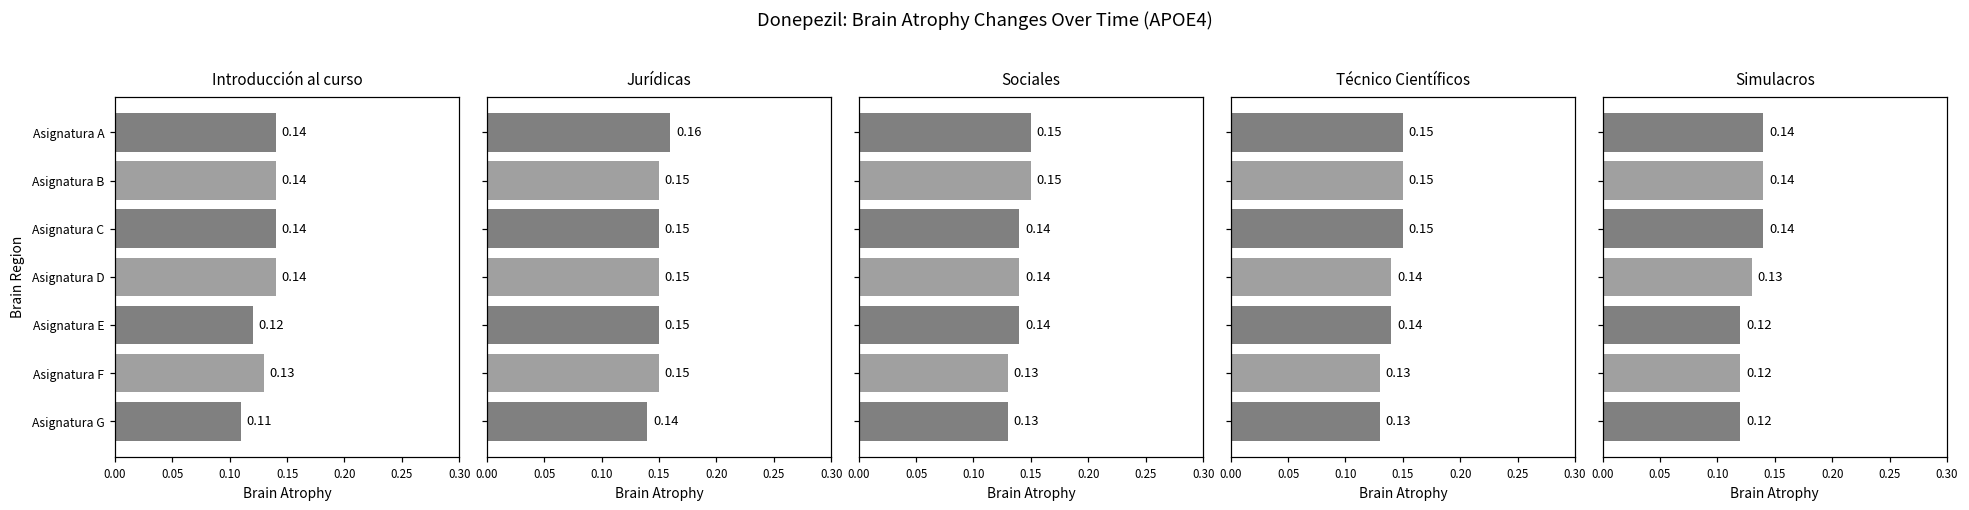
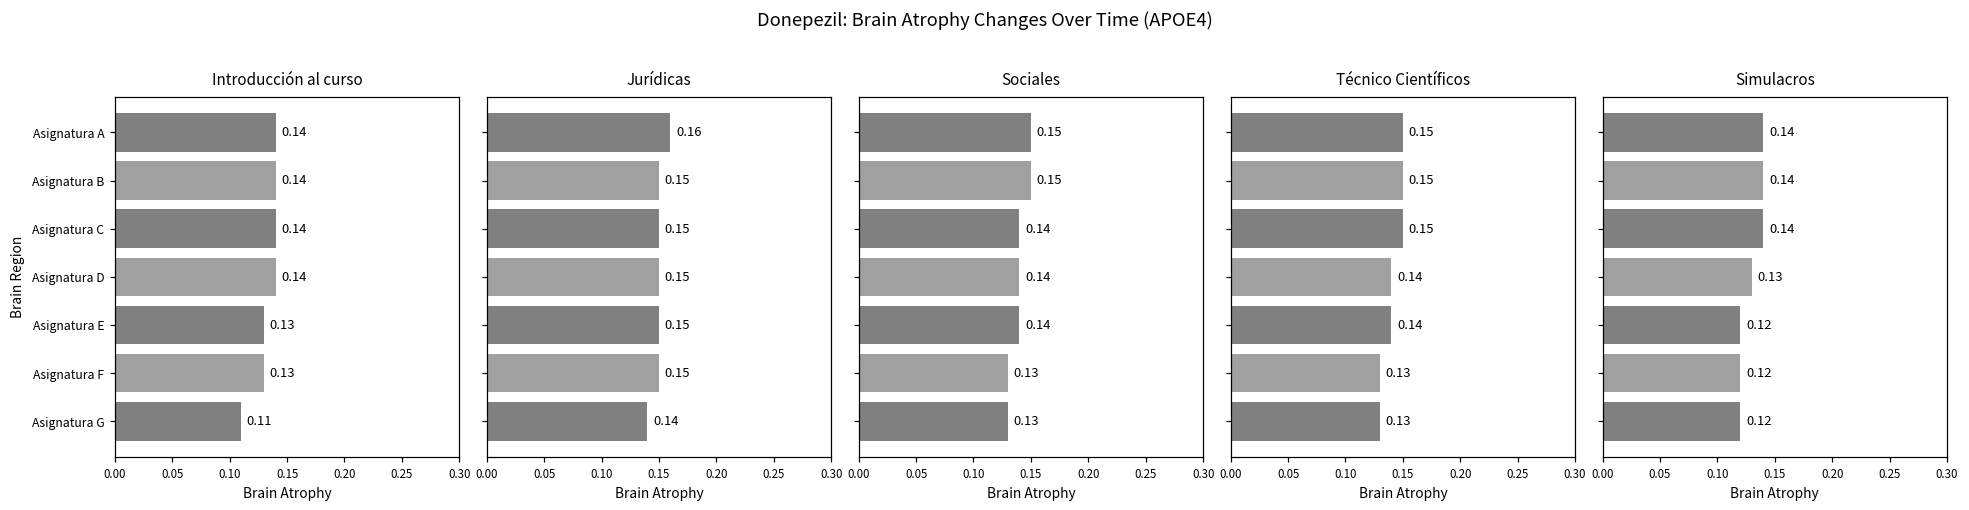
  {
    "Introducción al curso": {
      "Asignatura A": 0.14,
      "Asignatura B": 0.14,
      "Asignatura C": 0.14,
      "Asignatura D": 0.14,
-     "Asignatura E": 0.12,
+     "Asignatura E": 0.13,
      "Asignatura F": 0.13,
      "Asignatura G": 0.11
    }
  }
